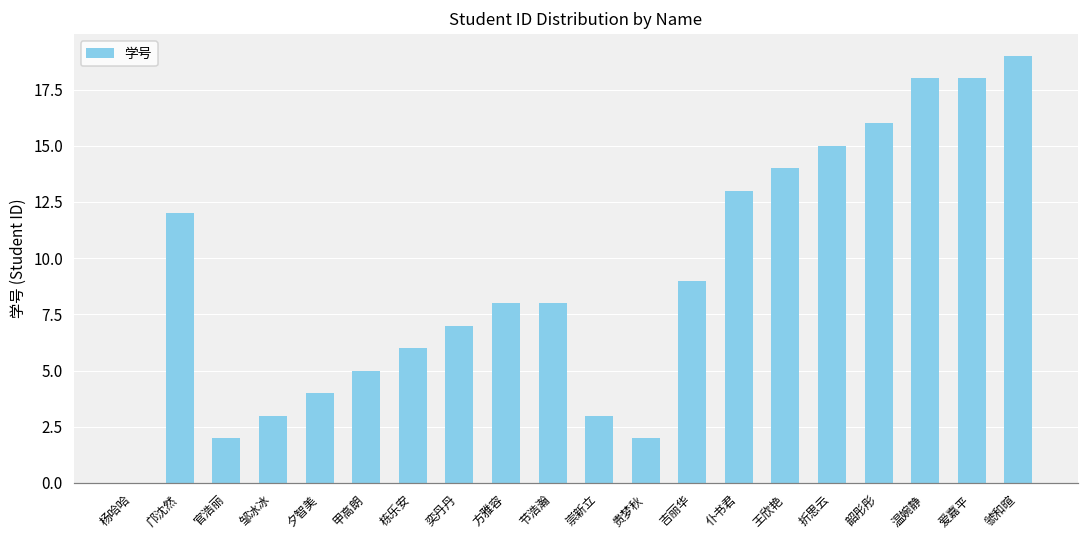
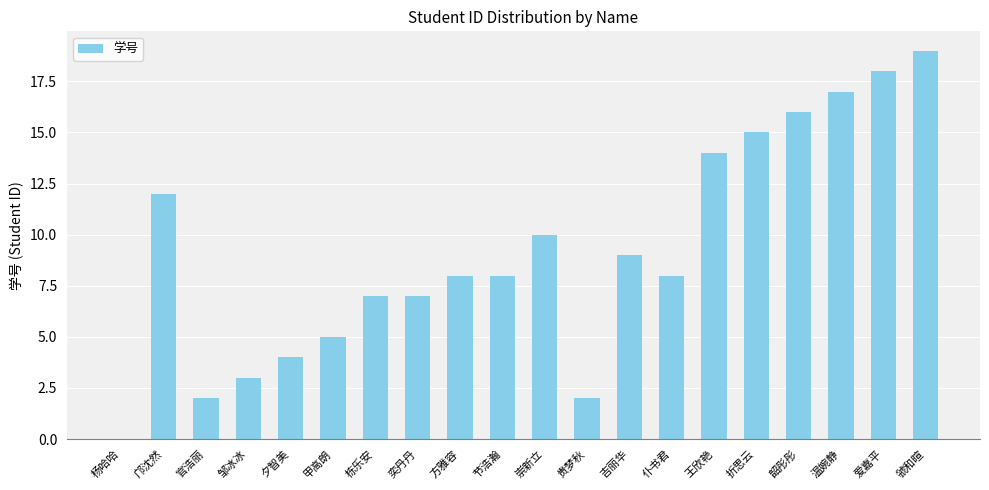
  {
    "杨哈哈": 0.0,
    "邝沈然": 12.0,
    "官浩丽": 2.0,
    "邹冰冰": 3.0,
    "夕智美": 4.0,
    "甲高朗": 5.0,
-   "栋乐安": 6.0,
+   "栋乐安": 7.0,
    "奕丹丹": 7.0,
    "方雅容": 8.0,
    "节浩瀚": 8.0,
-   "崇新立": 3.0,
+   "崇新立": 10.0,
    "贵梦秋": 2.0,
    "吉丽华": 9.0,
-   "仆书君": 13.0,
+   "仆书君": 8.0,
    "王欣艳": 14.0,
    "折思云": 15.0,
    "韶彤彤": 16.0,
-   "温婉静": 18.0,
+   "温婉静": 17.0,
    "爱嘉平": 18.0,
    "虢和暄": 19.0
  }
